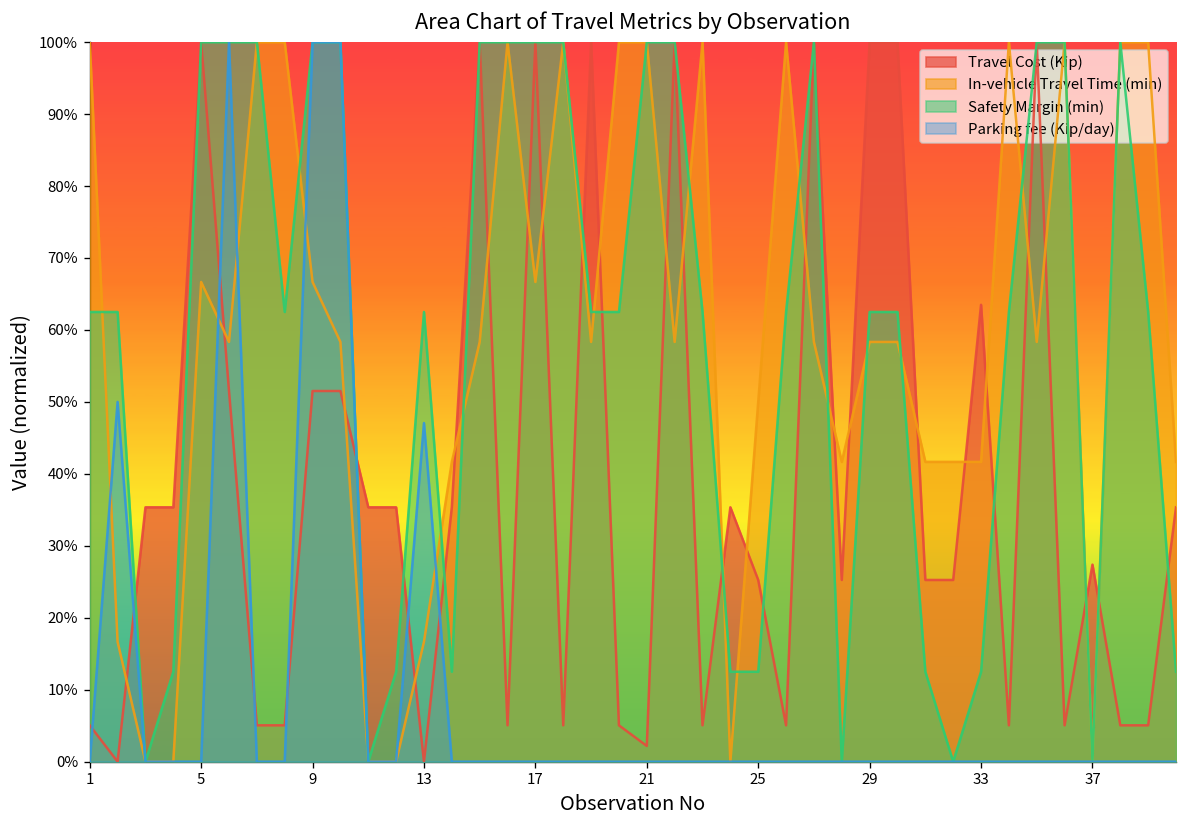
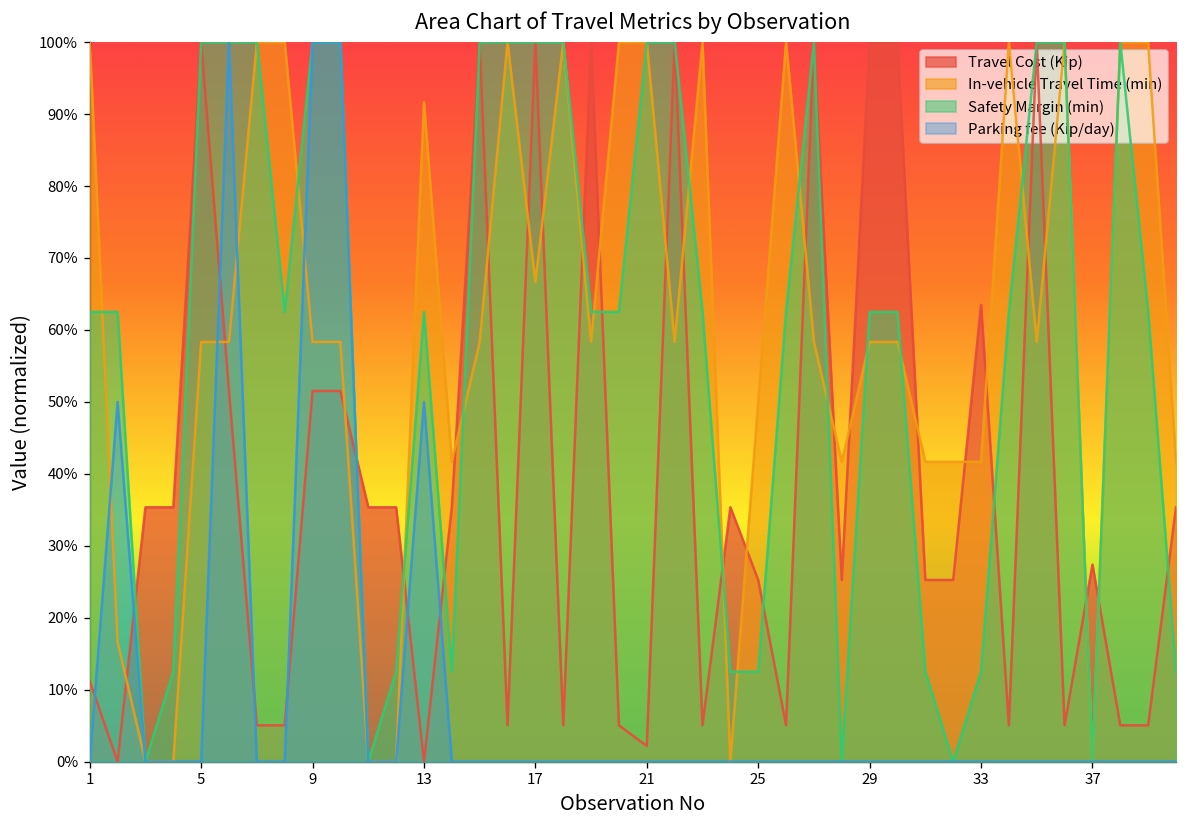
  {
    "Travel Cost (Kip)": {
-     "1": "5%",
+     "1": "11%",
      "9": "52%",
      "13": "0%",
      "21": "2%",
      "25": "25%",
      "29": "100%",
      "33": "63%",
      "37": "27%"
    },
    "In-vehicle Travel Time (min)": {
      "1": "100%",
-     "5": "67%",
-     "9": "67%",
-     "13": "17%",
+     "5": "58%",
+     "9": "58%",
+     "13": "92%",
      "17": "67%",
      "25": "50%",
      "29": "58%",
      "33": "42%"
    },
    "Safety Margin (min)": {
      "1": "62%",
      "13": "62%",
      "25": "12%",
      "29": "62%",
      "33": "12%"
    },
    "Parking fee (Kip/day)": {
      "1": "0%",
      "5": "0%",
-     "13": "47%",
+     "13": "50%",
      "17": "0%",
      "21": "0%",
      "25": "0%",
      "29": "0%",
      "33": "0%"
    }
  }
